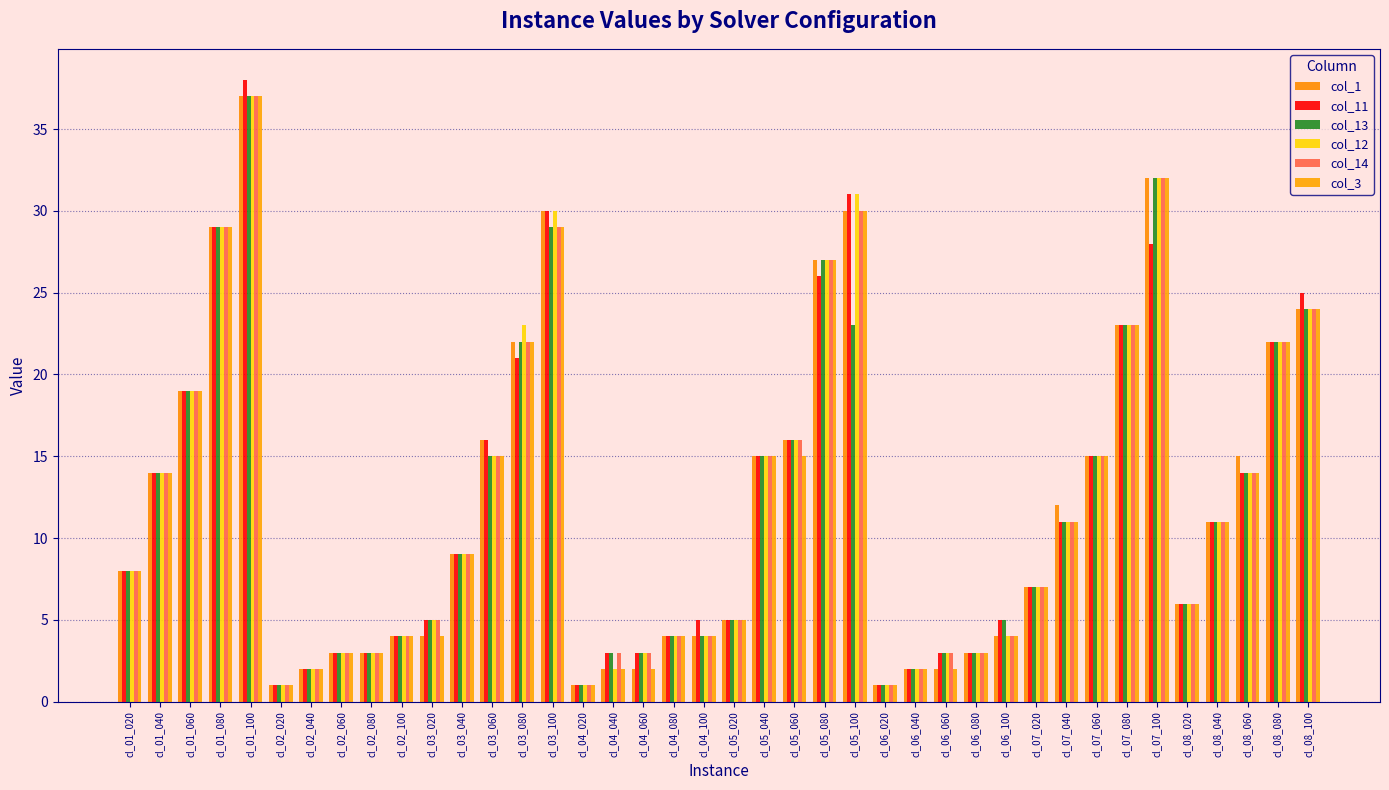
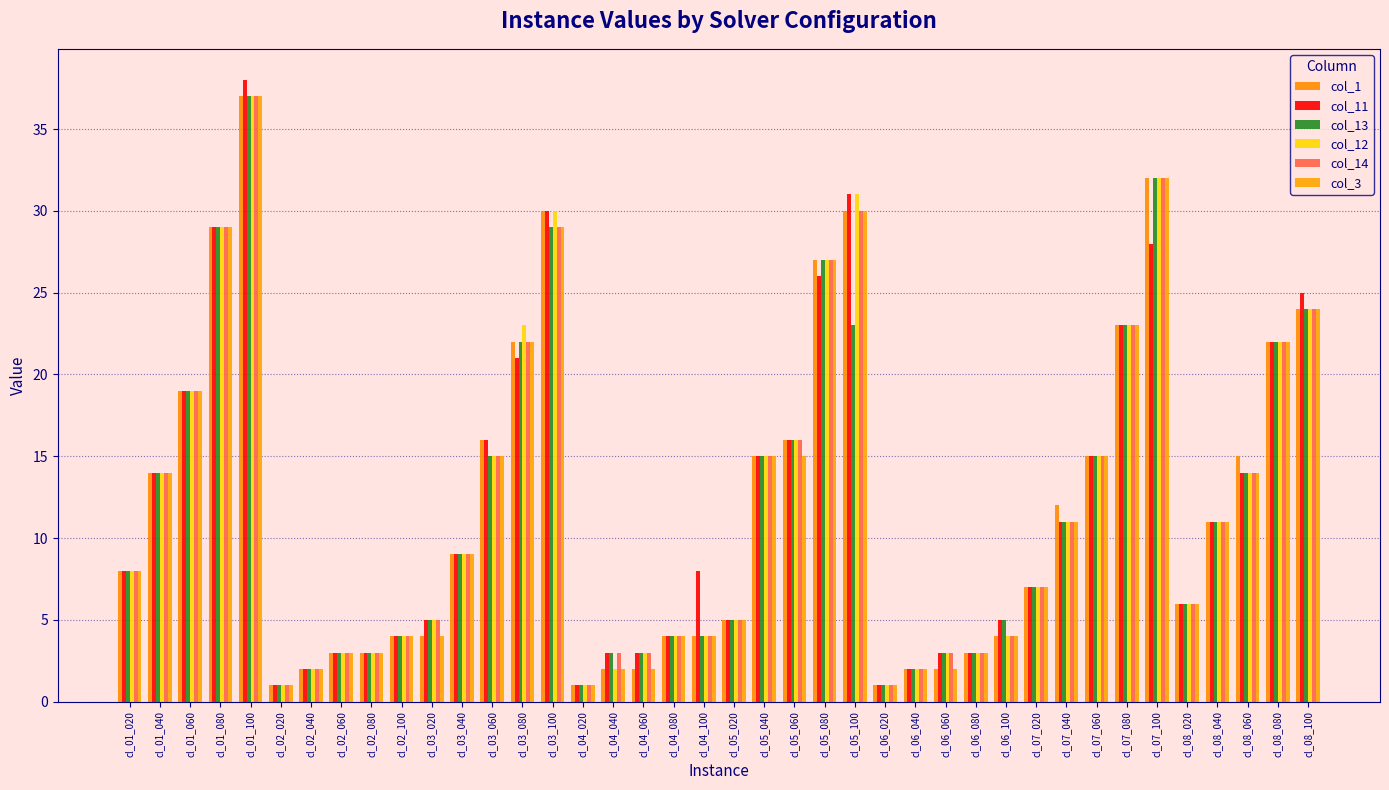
  {
    "col_11": {
      "cl_01_020": 8,
      "cl_01_040": 14,
      "cl_01_060": 19,
      "cl_01_080": 29,
      "cl_01_100": 38,
      "cl_02_020": 1,
      "cl_02_040": 2,
      "cl_02_060": 3,
      "cl_02_080": 3,
      "cl_02_100": 4,
      "cl_03_020": 5,
      "cl_03_040": 9,
      "cl_03_060": 16,
      "cl_03_080": 21,
      "cl_03_100": 30,
      "cl_04_020": 1,
      "cl_04_040": 3,
      "cl_04_060": 3,
      "cl_04_080": 4,
-     "cl_04_100": 5,
+     "cl_04_100": 8,
      "cl_05_020": 5,
      "cl_05_040": 15,
      "cl_05_060": 16,
      "cl_05_080": 26,
      "cl_05_100": 31,
      "cl_06_020": 1,
      "cl_06_040": 2,
      "cl_06_060": 3,
      "cl_06_080": 3,
      "cl_06_100": 5,
      "cl_07_020": 7,
      "cl_07_040": 11,
      "cl_07_060": 15,
      "cl_07_080": 23,
      "cl_07_100": 28,
      "cl_08_020": 6,
      "cl_08_040": 11,
      "cl_08_060": 14,
      "cl_08_080": 22,
      "cl_08_100": 25
    },
    "col_13": {
      "cl_01_020": 8,
      "cl_01_040": 14,
      "cl_01_060": 19,
      "cl_01_080": 29,
      "cl_01_100": 37,
      "cl_02_020": 1,
      "cl_02_040": 2,
      "cl_02_060": 3,
      "cl_02_080": 3,
      "cl_02_100": 4,
      "cl_03_020": 5,
      "cl_03_040": 9,
      "cl_03_060": 15,
      "cl_03_080": 22,
      "cl_03_100": 29,
      "cl_04_020": 1,
      "cl_04_040": 3,
      "cl_04_060": 3,
      "cl_04_080": 4,
      "cl_04_100": 4,
      "cl_05_020": 5,
      "cl_05_040": 15,
      "cl_05_060": 16,
      "cl_05_080": 27,
      "cl_05_100": 23,
      "cl_06_020": 1,
      "cl_06_040": 2,
      "cl_06_060": 3,
      "cl_06_080": 3,
      "cl_06_100": 5,
      "cl_07_020": 7,
      "cl_07_040": 11,
      "cl_07_060": 15,
      "cl_07_080": 23,
      "cl_07_100": 32,
      "cl_08_020": 6,
      "cl_08_040": 11,
      "cl_08_060": 14,
      "cl_08_080": 22,
      "cl_08_100": 24
    },
    "col_14": {
      "cl_01_020": 8,
      "cl_01_040": 14,
      "cl_01_060": 19,
      "cl_01_080": 29,
      "cl_01_100": 37,
      "cl_02_020": 1,
      "cl_02_040": 2,
      "cl_02_060": 3,
      "cl_02_080": 3,
      "cl_02_100": 4,
      "cl_03_020": 5,
      "cl_03_040": 9,
      "cl_03_060": 15,
      "cl_03_080": 22,
      "cl_03_100": 29,
      "cl_04_020": 1,
      "cl_04_040": 3,
      "cl_04_060": 3,
      "cl_04_080": 4,
      "cl_04_100": 4,
      "cl_05_020": 5,
      "cl_05_040": 15,
      "cl_05_060": 16,
      "cl_05_080": 27,
      "cl_05_100": 30,
      "cl_06_020": 1,
      "cl_06_040": 2,
      "cl_06_060": 3,
      "cl_06_080": 3,
      "cl_06_100": 4,
      "cl_07_020": 7,
      "cl_07_040": 11,
      "cl_07_060": 15,
      "cl_07_080": 23,
      "cl_07_100": 32,
      "cl_08_020": 6,
      "cl_08_040": 11,
      "cl_08_060": 14,
      "cl_08_080": 22,
      "cl_08_100": 24
    }
  }
